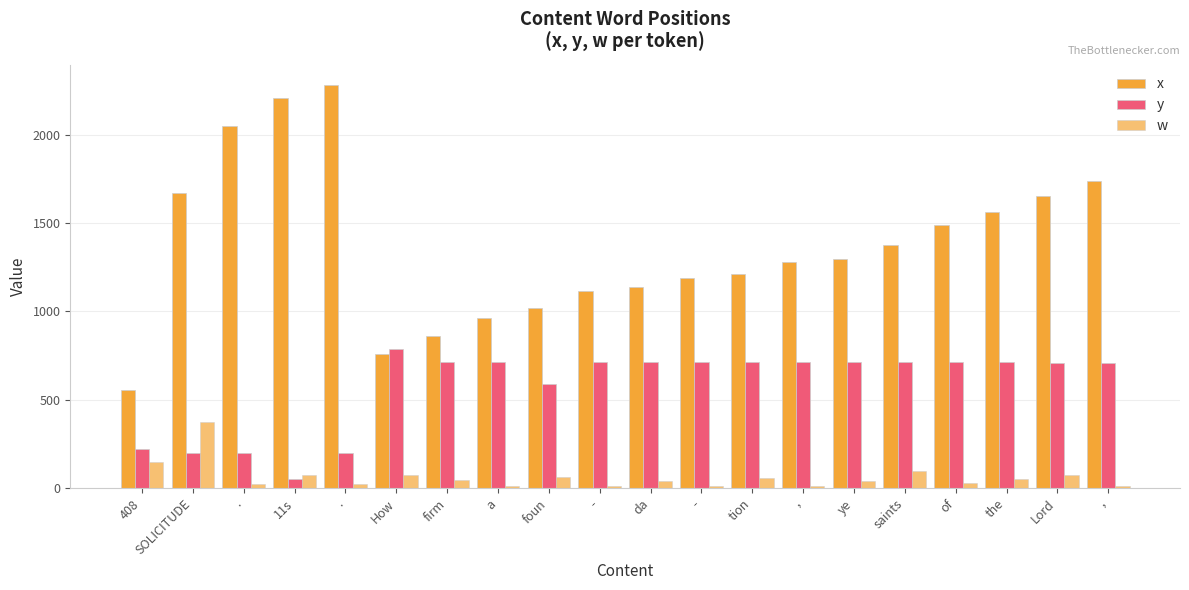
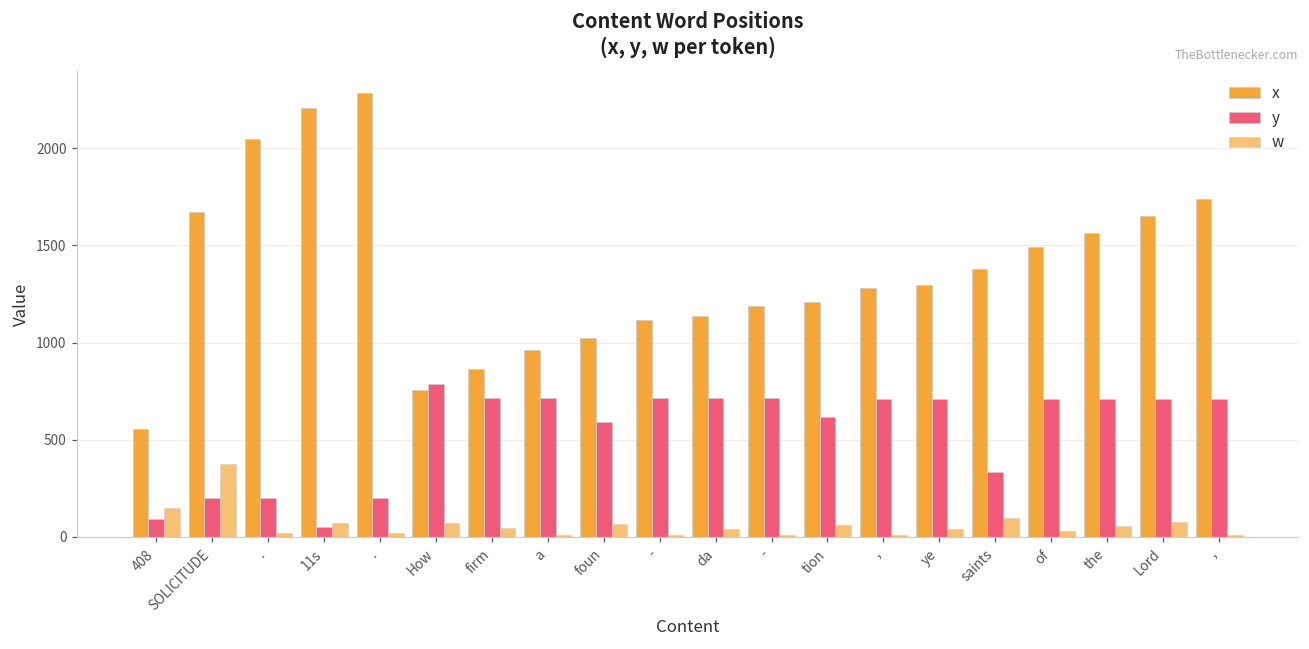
  {
    "y": {
-     "408": 220,
+     "408": 90,
      "SOLICITUDE": 200,
      "11s": 50,
      "How": 790,
      "firm": 720,
      "a": 720,
      "foun": 590,
      "da": 710,
-     "tion": 710,
+     "tion": 620,
      "ye": 710,
-     "saints": 710,
+     "saints": 340,
      "of": 710,
      "the": 710,
      "Lord": 710
    }
  }
